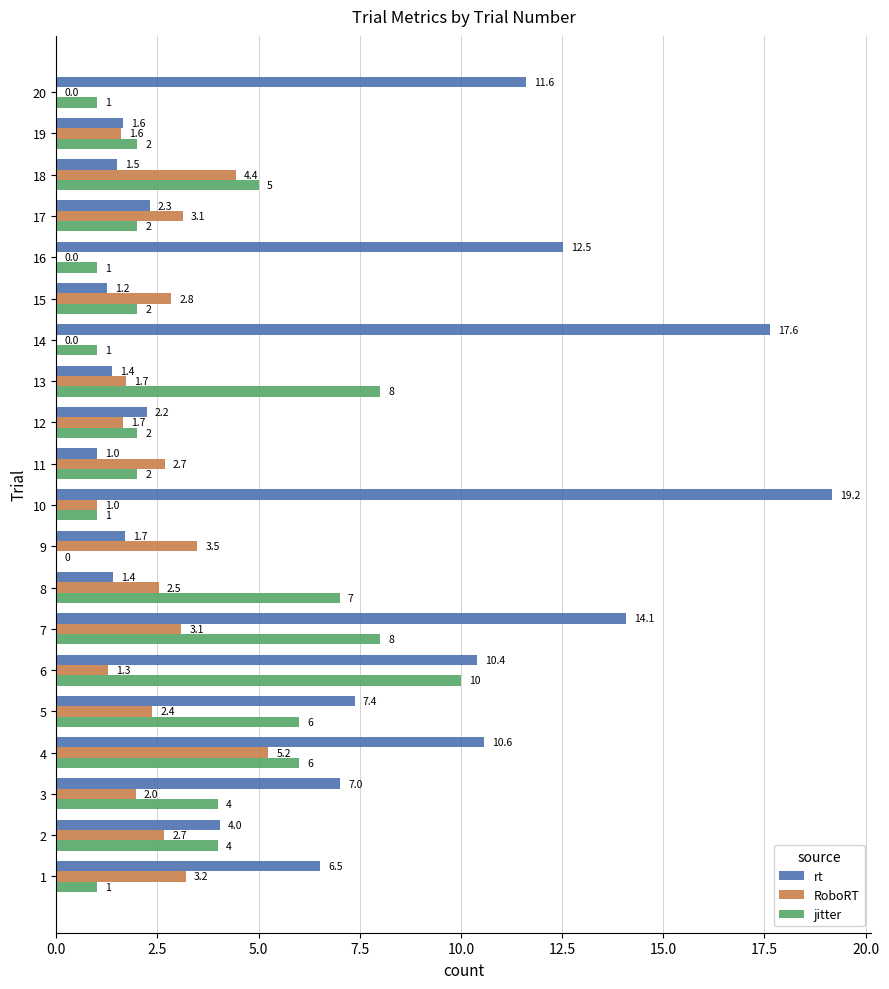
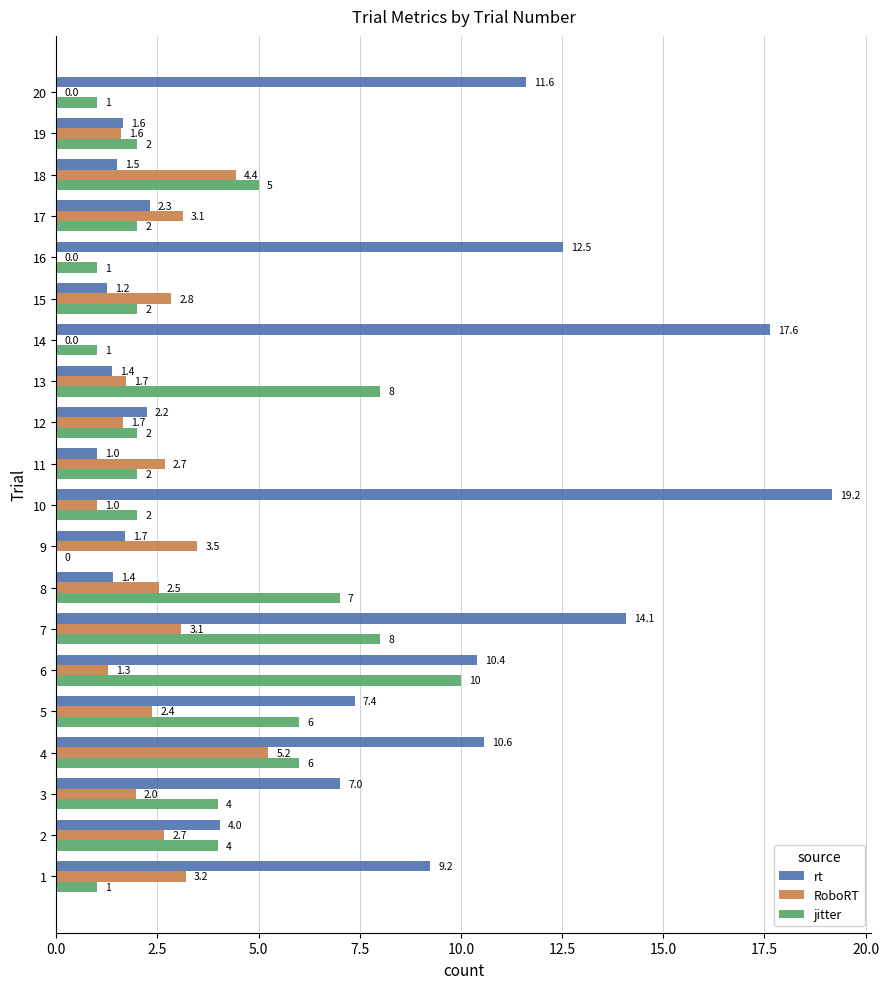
  {
    "rt": {
      "20": 11.6,
      "19": 1.6,
      "18": 1.5,
      "17": 2.3,
      "16": 12.5,
      "15": 1.2,
      "14": 17.6,
      "13": 1.4,
      "12": 2.2,
      "11": 1.0,
      "10": 19.2,
      "9": 1.7,
      "8": 1.4,
      "7": 14.1,
      "6": 10.4,
      "5": 7.4,
      "4": 10.6,
      "3": 7.0,
      "2": 4.0,
-     "1": 6.5
+     "1": 9.2
    },
    "RoboRT": {
      "20": 0.0,
      "19": 1.6,
      "18": 4.4,
      "17": 3.1,
      "16": 0.0,
      "15": 2.8,
      "14": 0.0,
      "13": 1.7,
      "12": 1.7,
      "11": 2.7,
      "10": 1.0,
      "9": 3.5,
      "8": 2.5,
      "7": 3.1,
      "6": 1.3,
      "5": 2.4,
      "4": 5.2,
      "3": 2.0,
      "2": 2.7,
      "1": 3.2
    },
    "jitter": {
      "20": 1,
      "19": 2,
      "18": 5,
      "17": 2,
      "16": 1,
      "15": 2,
      "14": 1,
      "13": 8,
      "12": 2,
      "11": 2,
-     "10": 1,
+     "10": 2,
      "9": 0,
      "8": 7,
      "7": 8,
      "6": 10,
      "5": 6,
      "4": 6,
      "3": 4,
      "2": 4,
      "1": 1
    }
  }
